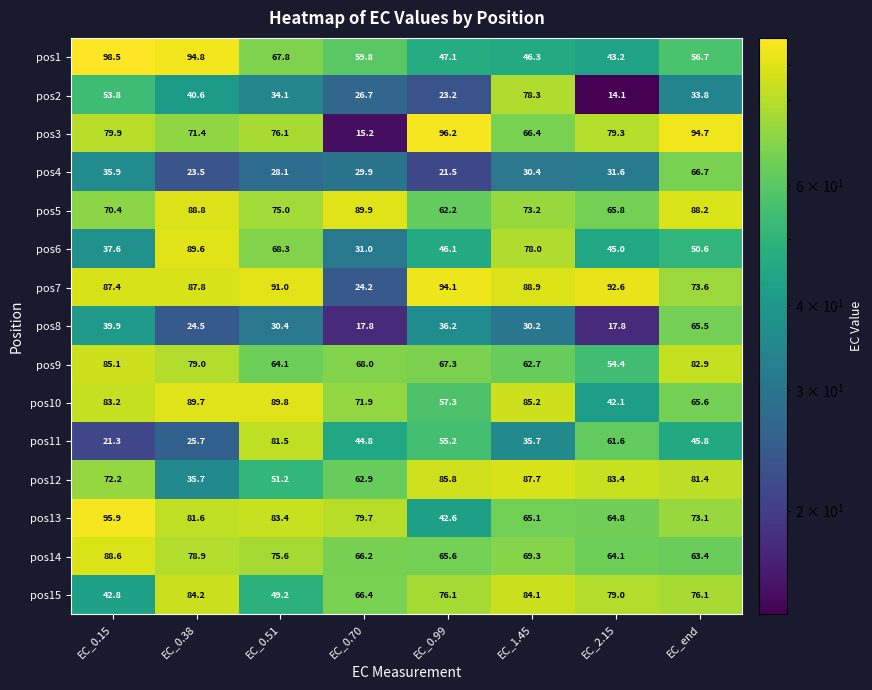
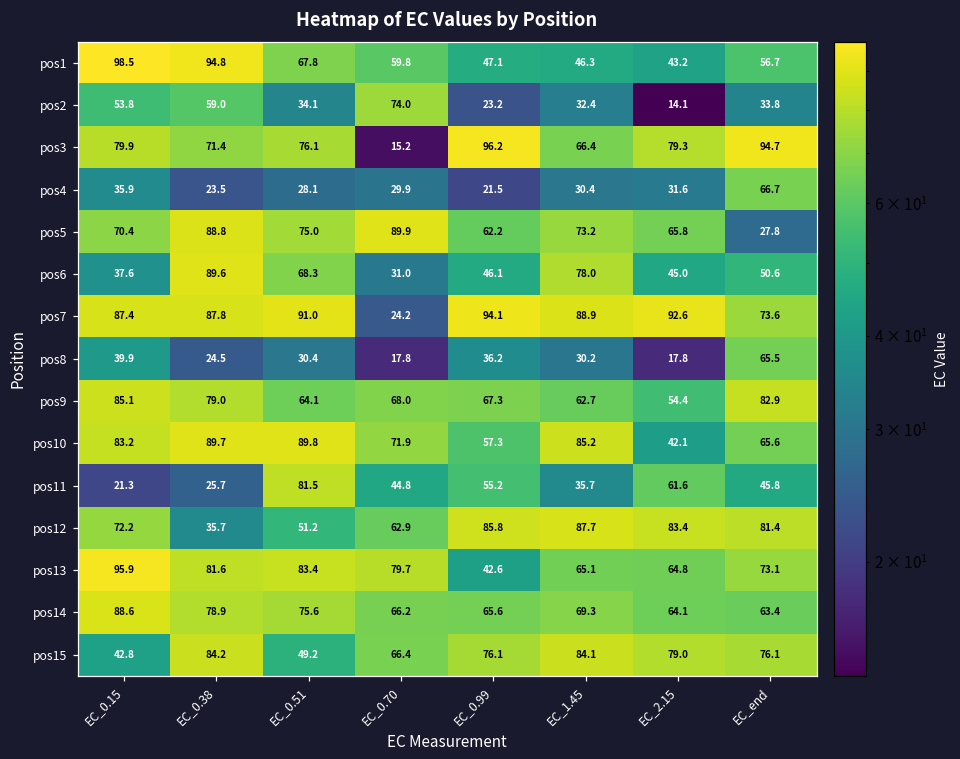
  {
    "pos1": {
      "EC_0.15": 98.5,
      "EC_0.38": 94.8,
      "EC_0.51": 67.8,
      "EC_0.70": 59.8,
      "EC_0.99": 47.1,
      "EC_1.45": 46.3,
      "EC_2.15": 43.2,
      "EC_end": 56.7
    },
    "pos2": {
      "EC_0.15": 53.8,
-     "EC_0.38": 40.6,
+     "EC_0.38": 59.0,
      "EC_0.51": 34.1,
-     "EC_0.70": 26.7,
+     "EC_0.70": 74.0,
      "EC_0.99": 23.2,
-     "EC_1.45": 78.3,
+     "EC_1.45": 32.4,
      "EC_2.15": 14.1,
      "EC_end": 33.8
    },
    "pos3": {
      "EC_0.15": 79.9,
      "EC_0.38": 71.4,
      "EC_0.51": 76.1,
      "EC_0.70": 15.2,
      "EC_0.99": 96.2,
      "EC_1.45": 66.4,
      "EC_2.15": 79.3,
      "EC_end": 94.7
    },
    "pos4": {
      "EC_0.15": 35.9,
      "EC_0.38": 23.5,
      "EC_0.51": 28.1,
      "EC_0.70": 29.9,
      "EC_0.99": 21.5,
      "EC_1.45": 30.4,
      "EC_2.15": 31.6,
      "EC_end": 66.7
    },
    "pos5": {
      "EC_0.15": 70.4,
      "EC_0.38": 88.8,
      "EC_0.51": 75.0,
      "EC_0.70": 89.9,
      "EC_0.99": 62.2,
      "EC_1.45": 73.2,
      "EC_2.15": 65.8,
-     "EC_end": 88.2
+     "EC_end": 27.8
    },
    "pos6": {
      "EC_0.15": 37.6,
      "EC_0.38": 89.6,
      "EC_0.51": 68.3,
      "EC_0.70": 31.0,
      "EC_0.99": 46.1,
      "EC_1.45": 78.0,
      "EC_2.15": 45.0,
      "EC_end": 50.6
    },
    "pos7": {
      "EC_0.15": 87.4,
      "EC_0.38": 87.8,
      "EC_0.51": 91.0,
      "EC_0.70": 24.2,
      "EC_0.99": 94.1,
      "EC_1.45": 88.9,
      "EC_2.15": 92.6,
      "EC_end": 73.6
    },
    "pos8": {
      "EC_0.15": 39.9,
      "EC_0.38": 24.5,
      "EC_0.51": 30.4,
      "EC_0.70": 17.8,
      "EC_0.99": 36.2,
      "EC_1.45": 30.2,
      "EC_2.15": 17.8,
      "EC_end": 65.5
    },
    "pos9": {
      "EC_0.15": 85.1,
      "EC_0.38": 79.0,
      "EC_0.51": 64.1,
      "EC_0.70": 68.0,
      "EC_0.99": 67.3,
      "EC_1.45": 62.7,
      "EC_2.15": 54.4,
      "EC_end": 82.9
    },
    "pos10": {
      "EC_0.15": 83.2,
      "EC_0.38": 89.7,
      "EC_0.51": 89.8,
      "EC_0.70": 71.9,
      "EC_0.99": 57.3,
      "EC_1.45": 85.2,
      "EC_2.15": 42.1,
      "EC_end": 65.6
    },
    "pos11": {
      "EC_0.15": 21.3,
      "EC_0.38": 25.7,
      "EC_0.51": 81.5,
      "EC_0.70": 44.8,
      "EC_0.99": 55.2,
      "EC_1.45": 35.7,
      "EC_2.15": 61.6,
      "EC_end": 45.8
    },
    "pos12": {
      "EC_0.15": 72.2,
      "EC_0.38": 35.7,
      "EC_0.51": 51.2,
      "EC_0.70": 62.9,
      "EC_0.99": 85.8,
      "EC_1.45": 87.7,
      "EC_2.15": 83.4,
      "EC_end": 81.4
    },
    "pos13": {
      "EC_0.15": 95.9,
      "EC_0.38": 81.6,
      "EC_0.51": 83.4,
      "EC_0.70": 79.7,
      "EC_0.99": 42.6,
      "EC_1.45": 65.1,
      "EC_2.15": 64.8,
      "EC_end": 73.1
    },
    "pos14": {
      "EC_0.15": 88.6,
      "EC_0.38": 78.9,
      "EC_0.51": 75.6,
      "EC_0.70": 66.2,
      "EC_0.99": 65.6,
      "EC_1.45": 69.3,
      "EC_2.15": 64.1,
      "EC_end": 63.4
    },
    "pos15": {
      "EC_0.15": 42.8,
      "EC_0.38": 84.2,
      "EC_0.51": 49.2,
      "EC_0.70": 66.4,
      "EC_0.99": 76.1,
      "EC_1.45": 84.1,
      "EC_2.15": 79.0,
      "EC_end": 76.1
    }
  }
